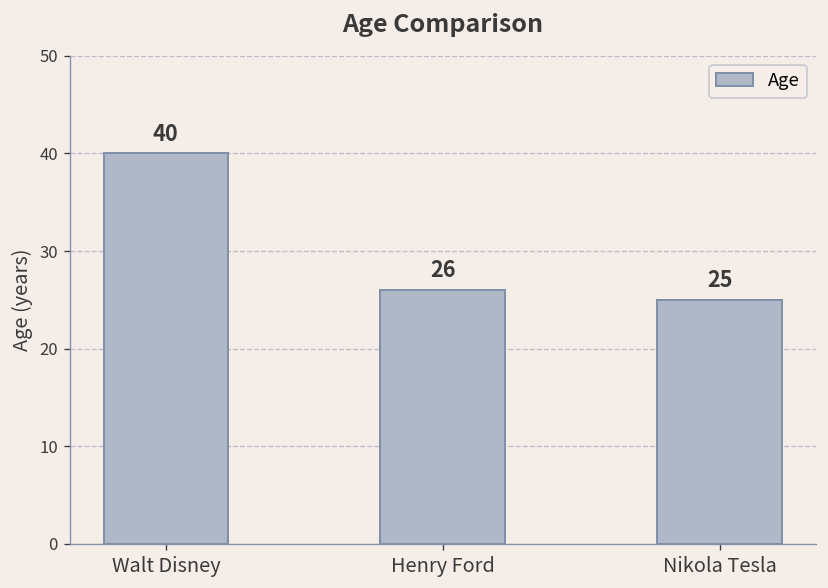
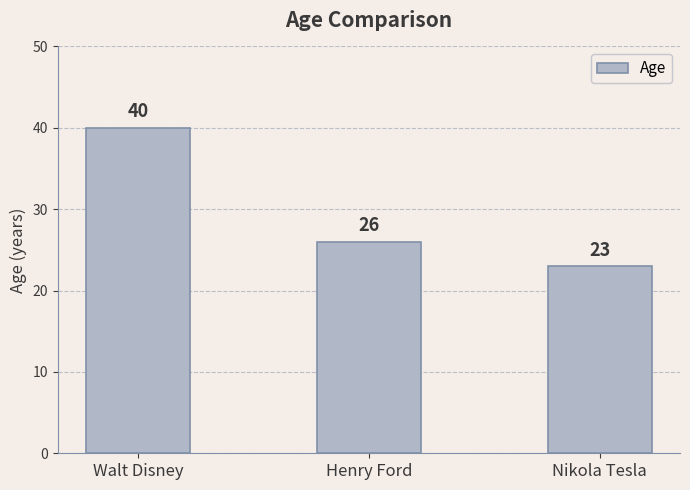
  {
    "Walt Disney": 40,
    "Henry Ford": 26,
-   "Nikola Tesla": 25
+   "Nikola Tesla": 23
  }
